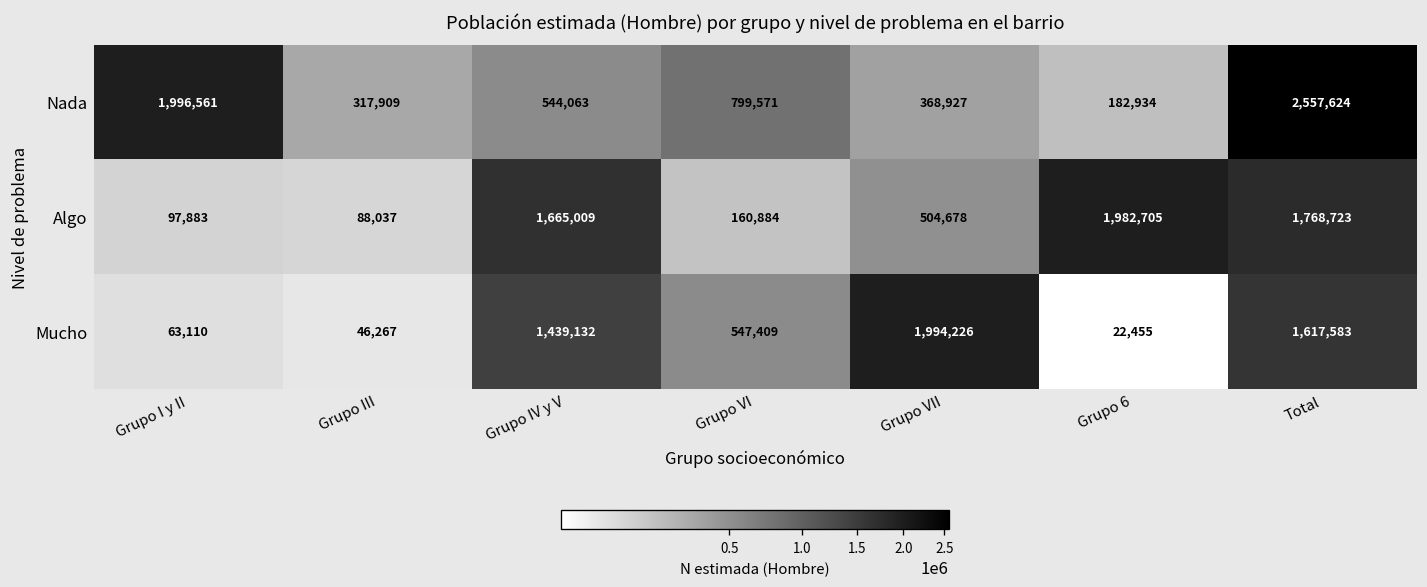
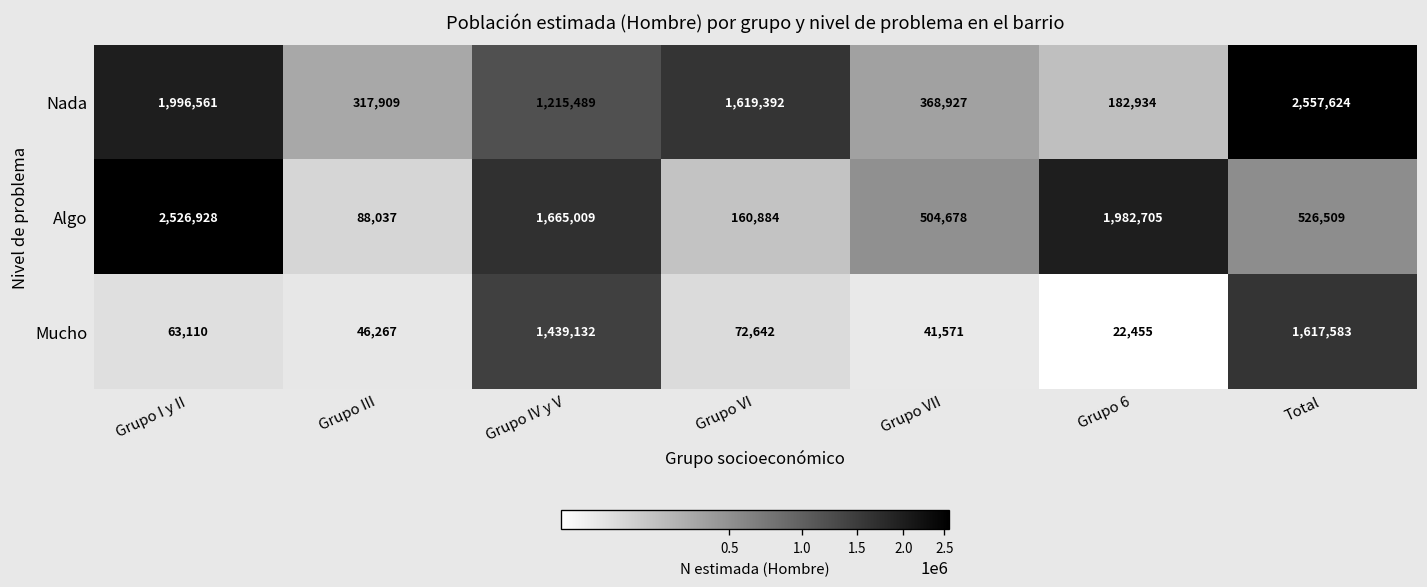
  {
    "Nada": {
      "Grupo I y II": "1,996,561",
      "Grupo III": "317,909",
-     "Grupo IV y V": "544,063",
-     "Grupo VI": "799,571",
+     "Grupo IV y V": "1,215,489",
+     "Grupo VI": "1,619,392",
      "Grupo VII": "368,927",
      "Grupo 6": "182,934",
      "Total": "2,557,624"
    },
    "Algo": {
-     "Grupo I y II": "97,883",
+     "Grupo I y II": "2,526,928",
      "Grupo III": "88,037",
      "Grupo IV y V": "1,665,009",
      "Grupo VI": "160,884",
      "Grupo VII": "504,678",
      "Grupo 6": "1,982,705",
-     "Total": "1,768,723"
+     "Total": "526,509"
    },
    "Mucho": {
      "Grupo I y II": "63,110",
      "Grupo III": "46,267",
      "Grupo IV y V": "1,439,132",
-     "Grupo VI": "547,409",
-     "Grupo VII": "1,994,226",
+     "Grupo VI": "72,642",
+     "Grupo VII": "41,571",
      "Grupo 6": "22,455",
      "Total": "1,617,583"
    }
  }
